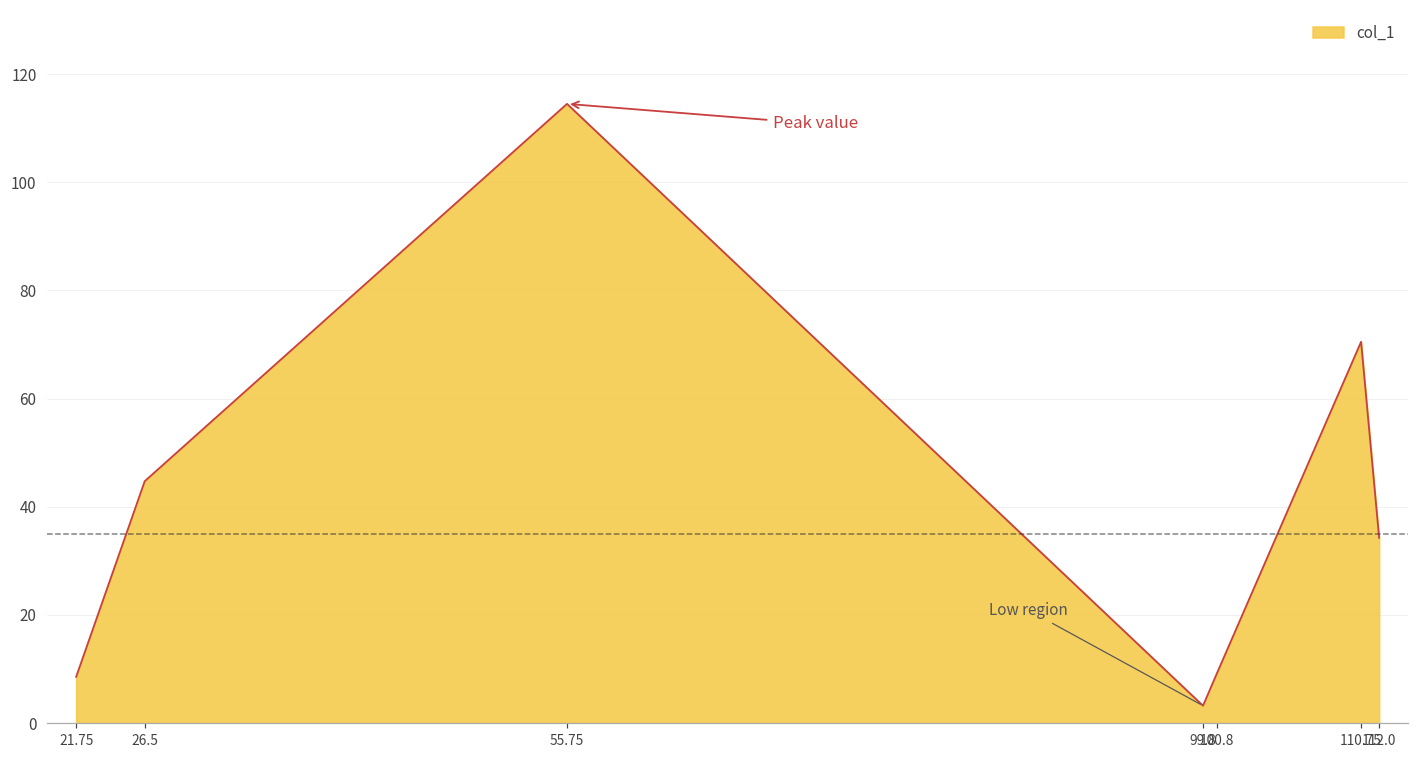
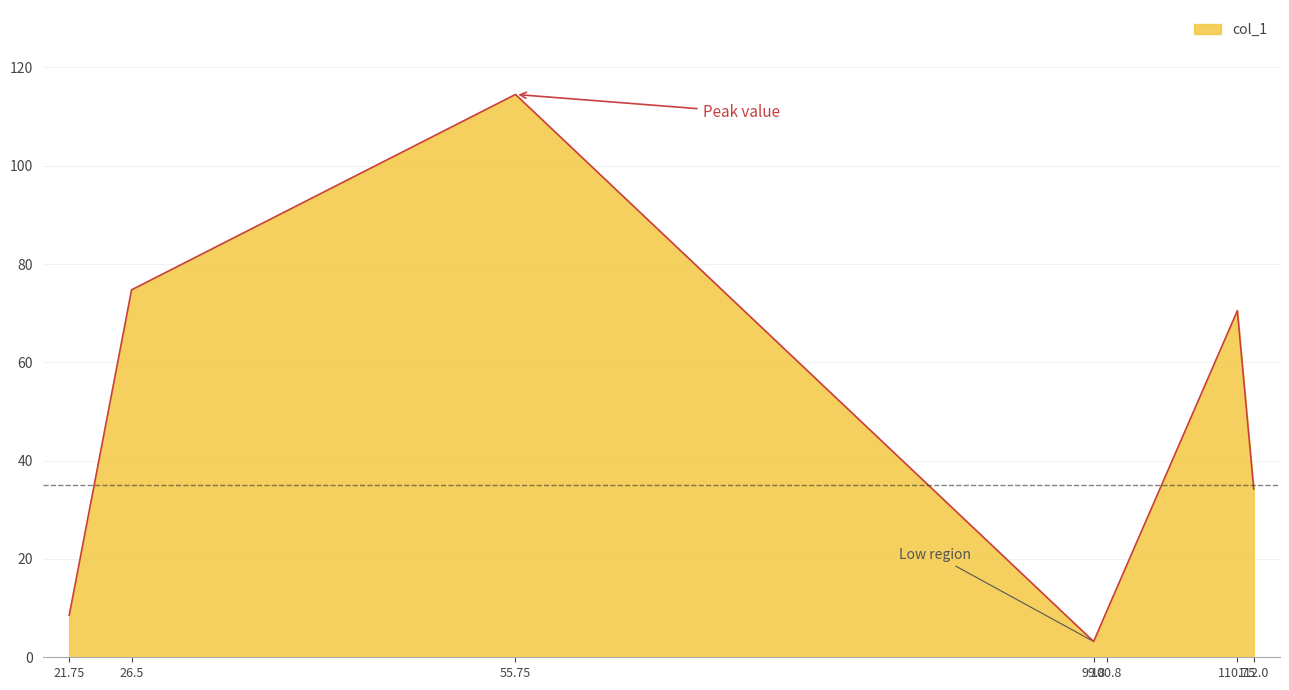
  {
    "21.75": 9,
-   "26.5": 45,
+   "26.5": 75,
    "55.75": 115
  }
